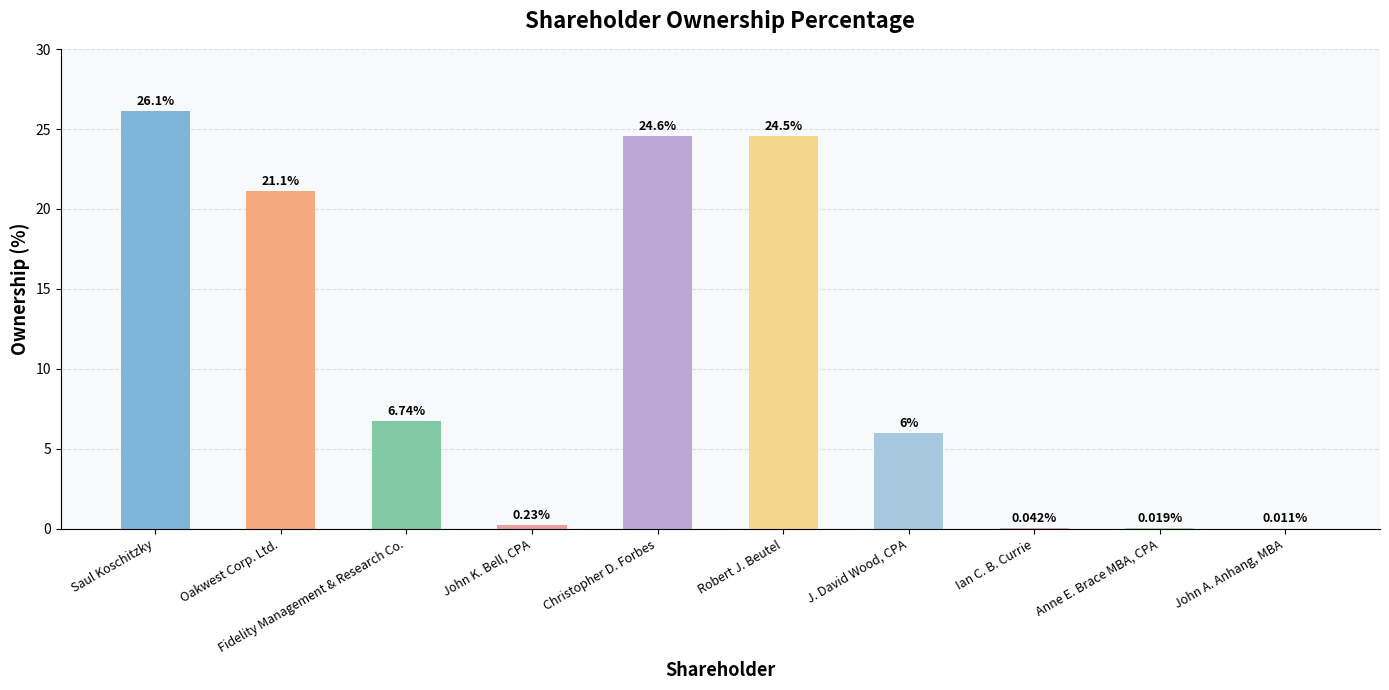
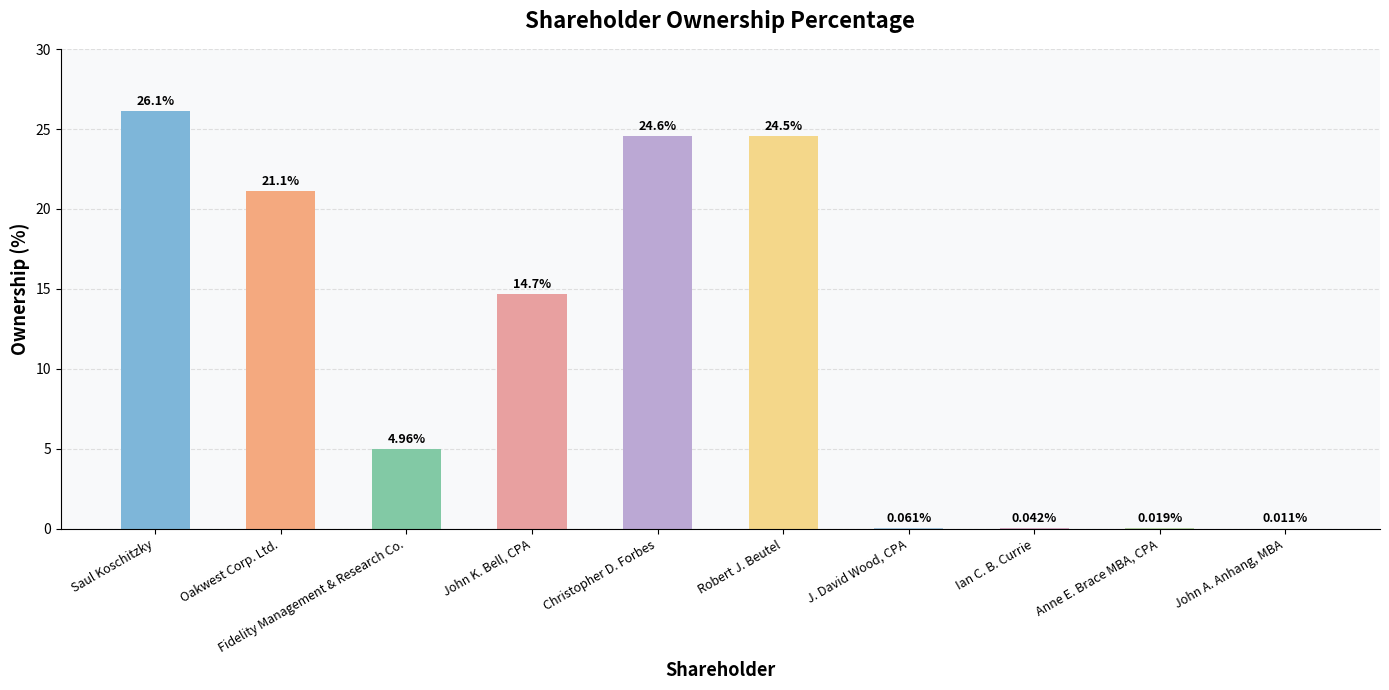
  {
    "Saul Koschitzky": "26.1%",
    "Oakwest Corp. Ltd.": "21.1%",
-   "Fidelity Management & Research Co.": "6.74%",
-   "John K. Bell, CPA": "0.23%",
+   "Fidelity Management & Research Co.": "4.96%",
+   "John K. Bell, CPA": "14.7%",
    "Christopher D. Forbes": "24.6%",
    "Robert J. Beutel": "24.5%",
-   "J. David Wood, CPA": "6%",
+   "J. David Wood, CPA": "0.061%",
    "Ian C. B. Currie": "0.042%",
    "Anne E. Brace MBA, CPA": "0.019%",
    "John A. Anhang, MBA": "0.011%"
  }
